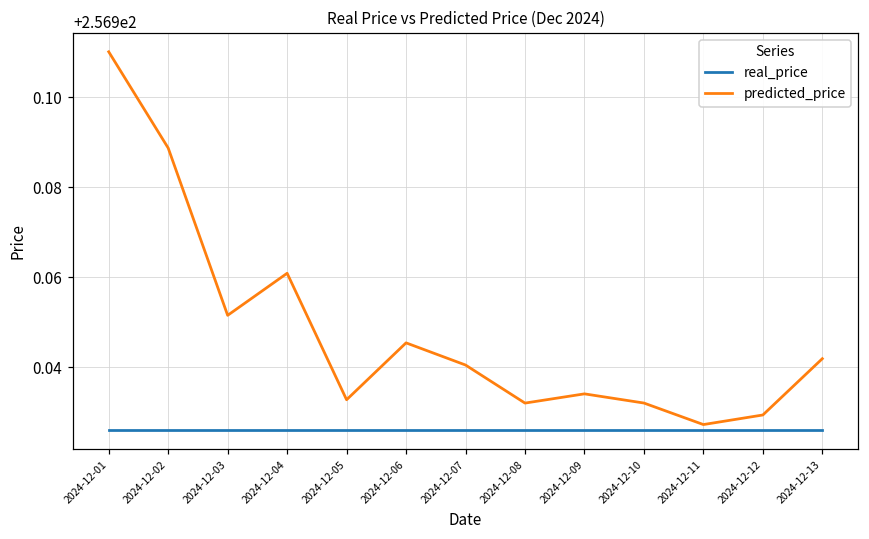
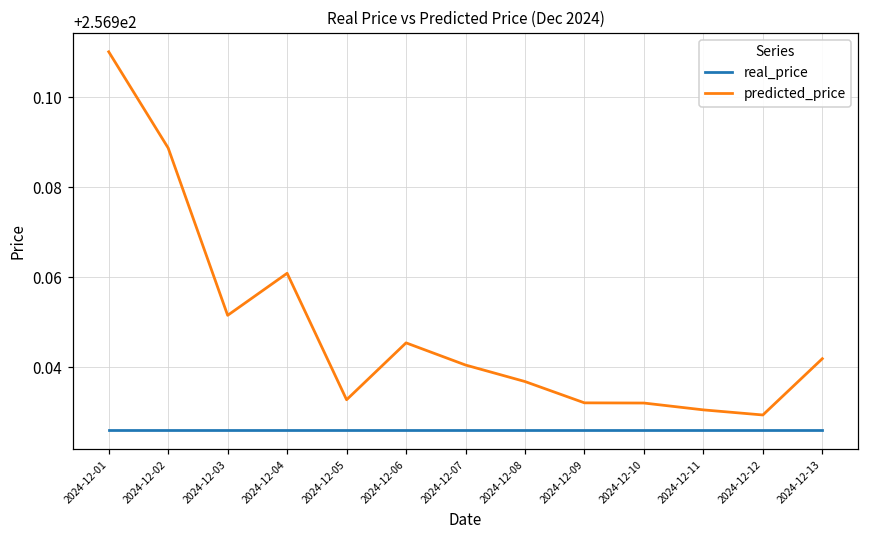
  {
    "real_price": {
      "2024-12-01": 256.926,
      "2024-12-02": 256.926,
      "2024-12-03": 256.926,
      "2024-12-04": 256.926,
      "2024-12-05": 256.926,
      "2024-12-06": 256.926,
      "2024-12-07": 256.926,
      "2024-12-08": 256.926,
      "2024-12-09": 256.926,
      "2024-12-10": 256.926,
      "2024-12-11": 256.926,
      "2024-12-12": 256.926,
      "2024-12-13": 256.926
    },
    "predicted_price": {
      "2024-12-01": 257.010,
      "2024-12-02": 256.989,
      "2024-12-03": 256.952,
      "2024-12-04": 256.961,
      "2024-12-05": 256.933,
      "2024-12-06": 256.945,
      "2024-12-07": 256.940,
-     "2024-12-08": 256.932,
-     "2024-12-09": 256.934,
+     "2024-12-08": 256.937,
+     "2024-12-09": 256.932,
      "2024-12-10": 256.932,
-     "2024-12-11": 256.927,
+     "2024-12-11": 256.930,
      "2024-12-12": 256.929,
      "2024-12-13": 256.942
    }
  }
